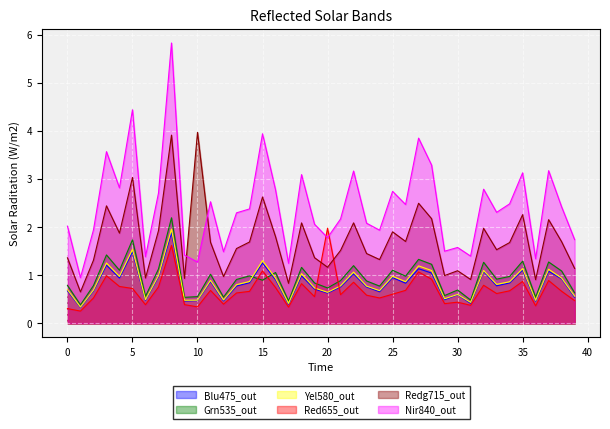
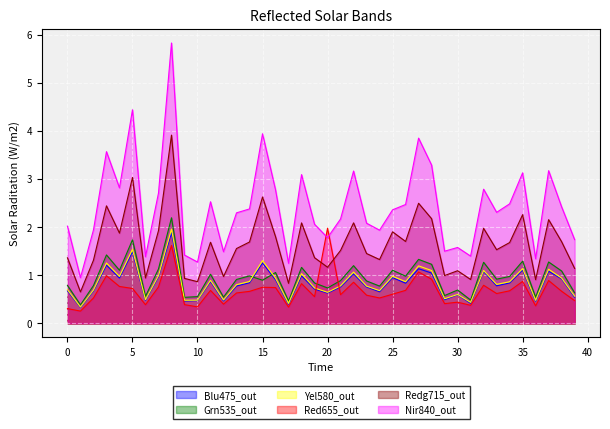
  {
    "Grn535_out": {
      "0": 0.8,
      "5": 1.7,
      "10": 0.6,
      "15": 0.9,
      "20": 0.7,
      "25": 1.1,
      "30": 0.7,
      "35": 1.3
    },
    "Red655_out": {
      "0": 0.3,
      "5": 0.7,
      "10": 0.3,
-     "15": 1.1,
+     "15": 0.8,
      "20": 2.0,
      "25": 0.6,
      "30": 0.4,
      "35": 0.9
    },
    "Redg715_out": {
      "0": 1.4,
      "5": 3.0,
-     "10": 4.0,
+     "10": 0.9,
      "15": 2.6,
      "20": 1.2,
      "25": 1.9,
      "30": 1.1,
      "35": 2.3
    },
    "Nir840_out": {
      "0": 2.0,
      "5": 4.4,
      "10": 1.3,
      "15": 3.9,
      "20": 1.8,
-     "25": 2.7,
+     "25": 2.4,
      "30": 1.6,
      "35": 3.1
    }
  }
